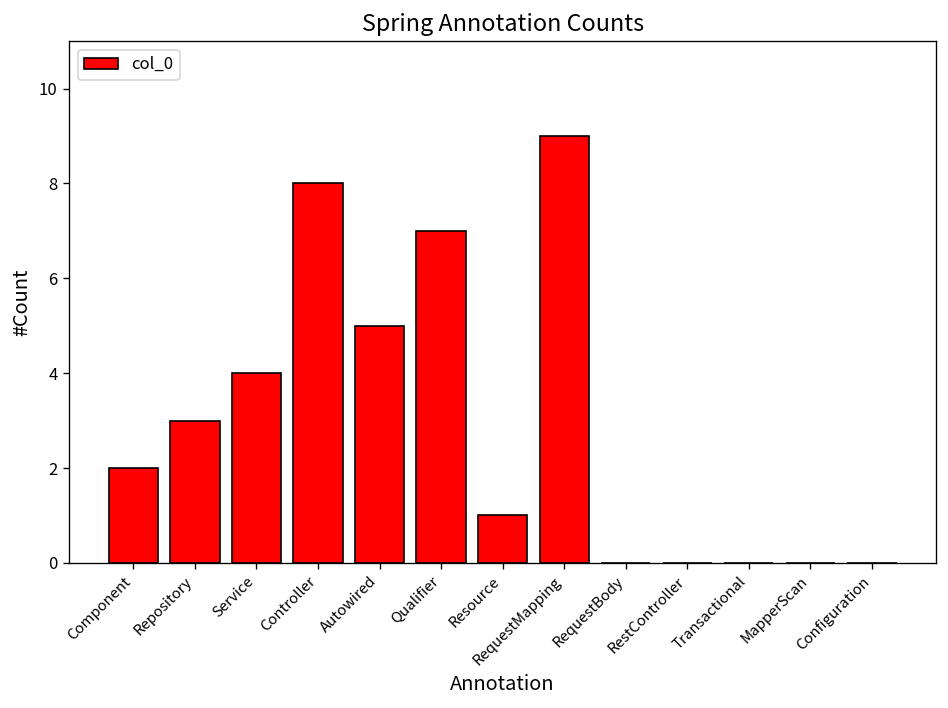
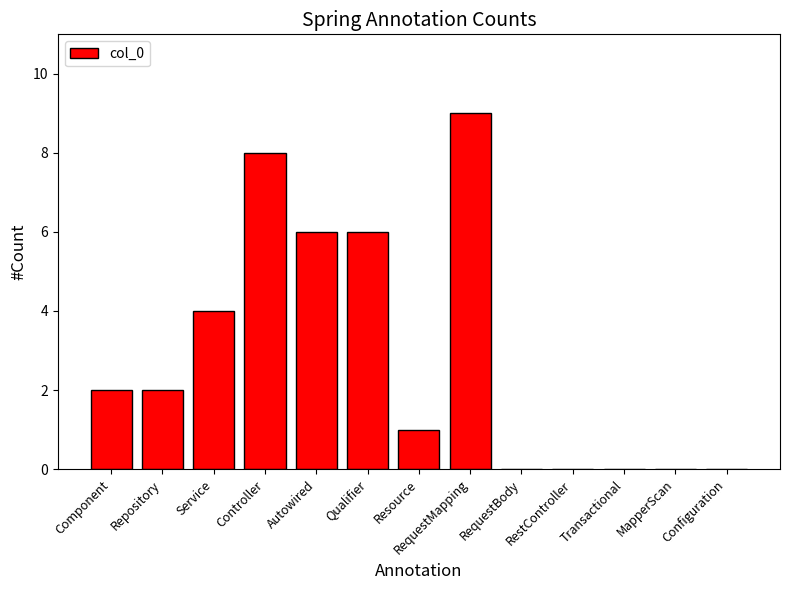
  {
    "Component": 2,
-   "Repository": 3,
+   "Repository": 2,
    "Service": 4,
    "Controller": 8,
-   "Autowired": 5,
-   "Qualifier": 7,
+   "Autowired": 6,
+   "Qualifier": 6,
    "Resource": 1,
    "RequestMapping": 9,
    "RequestBody": 0,
    "RestController": 0,
    "Transactional": 0,
    "MapperScan": 0,
    "Configuration": 0
  }
